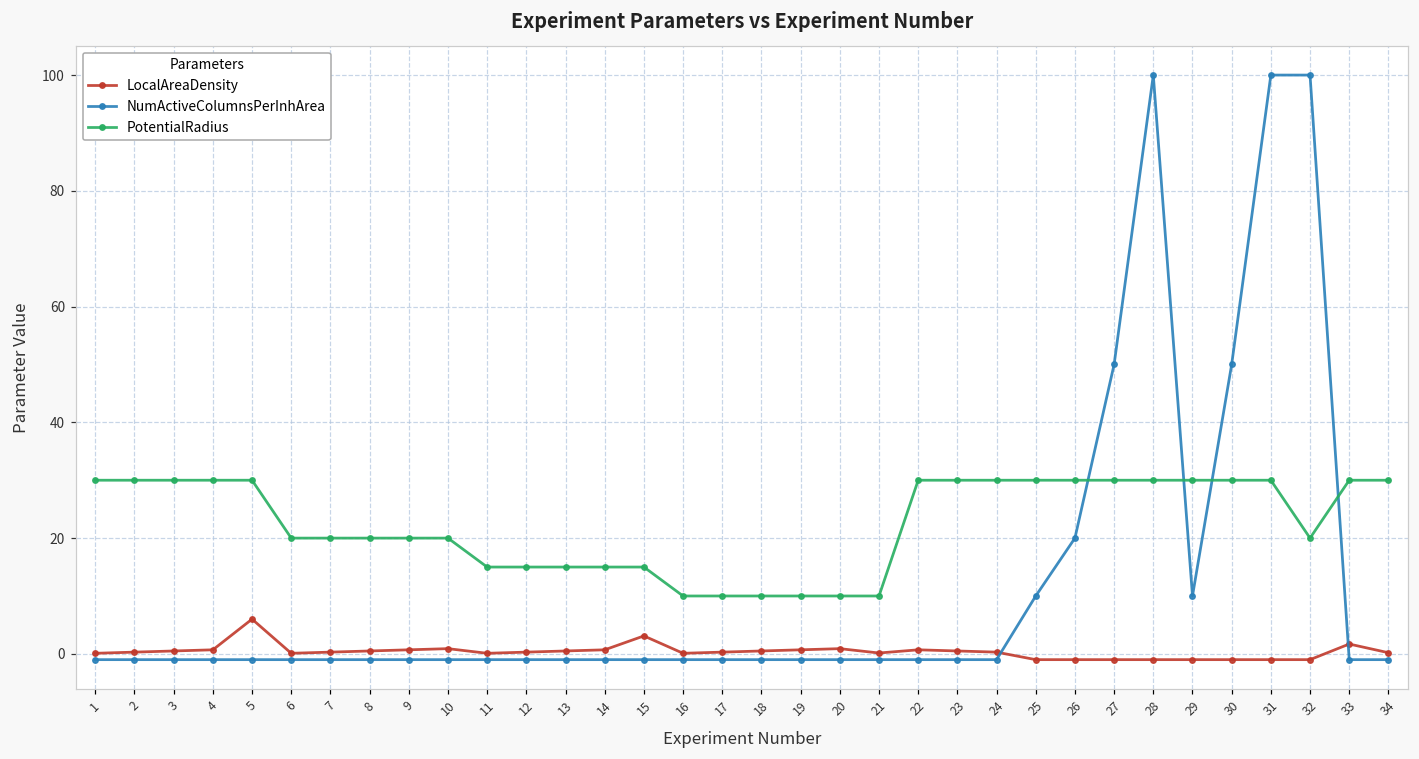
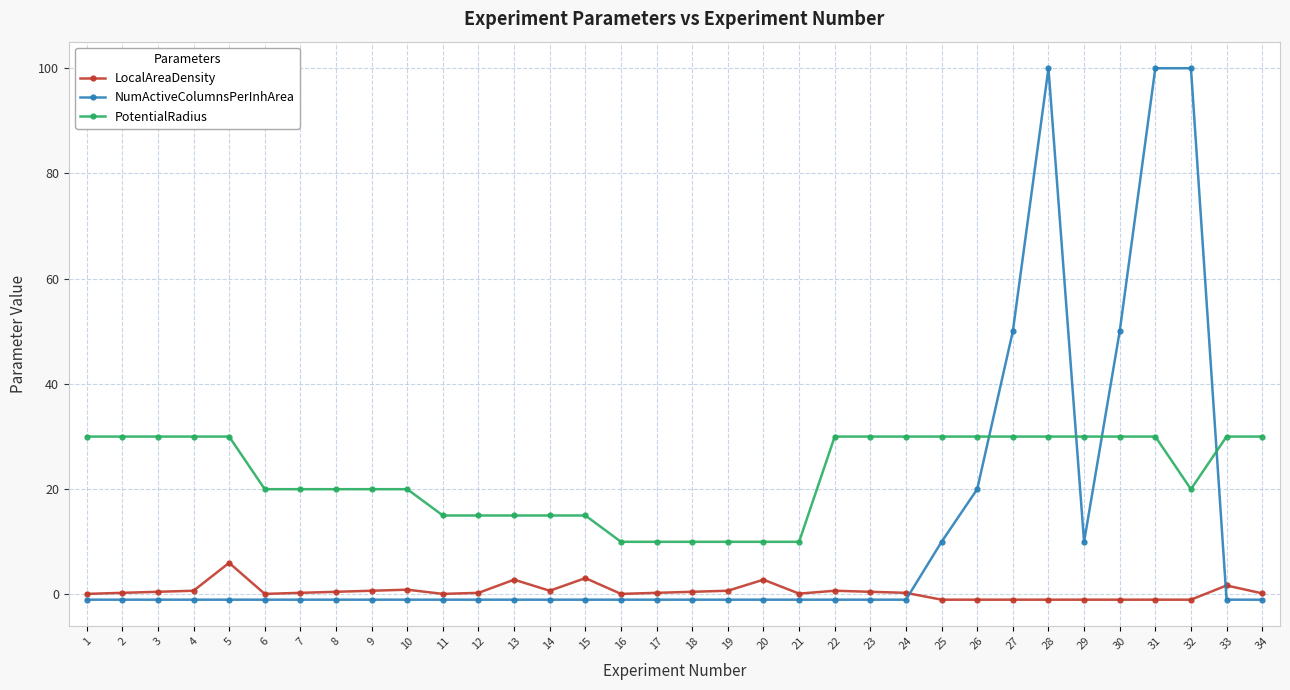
  {
    "LocalAreaDensity": {
      "1": 0,
      "2": 0,
      "3": 1,
      "4": 1,
      "5": 6,
      "6": 0,
      "7": 0,
      "8": 1,
      "9": 1,
      "10": 1,
      "11": 0,
      "12": 0,
-     "13": 1,
+     "13": 3,
      "14": 1,
      "15": 3,
      "16": 0,
      "17": 0,
      "18": 1,
      "19": 1,
-     "20": 1,
+     "20": 3,
      "21": 0,
      "22": 1,
      "23": 1,
      "24": 0,
      "25": -1,
      "26": -1,
      "27": -1,
      "28": -1,
      "29": -1,
      "30": -1,
      "31": -1,
      "32": -1,
      "33": 2,
      "34": 0
    },
    "NumActiveColumnsPerInhArea": {
      "1": -1,
      "2": -1,
      "3": -1,
      "4": -1,
      "5": -1,
      "6": -1,
      "7": -1,
      "8": -1,
      "9": -1,
      "10": -1,
      "11": -1,
      "12": -1,
      "13": -1,
      "14": -1,
      "15": -1,
      "16": -1,
      "17": -1,
      "18": -1,
      "19": -1,
      "20": -1,
      "21": -1,
      "22": -1,
      "23": -1,
      "24": -1,
      "25": 10,
      "26": 20,
      "27": 50,
      "28": 100,
      "29": 10,
      "30": 50,
      "31": 100,
      "32": 100,
      "33": -1,
      "34": -1
    },
    "PotentialRadius": {
      "1": 30,
      "2": 30,
      "3": 30,
      "4": 30,
      "5": 30,
      "6": 20,
      "7": 20,
      "8": 20,
      "9": 20,
      "10": 20,
      "11": 15,
      "12": 15,
      "13": 15,
      "14": 15,
      "15": 15,
      "16": 10,
      "17": 10,
      "18": 10,
      "19": 10,
      "20": 10,
      "21": 10,
      "22": 30,
      "23": 30,
      "24": 30,
      "25": 30,
      "26": 30,
      "27": 30,
      "28": 30,
      "29": 30,
      "30": 30,
      "31": 30,
      "32": 20,
      "33": 30,
      "34": 30
    }
  }
